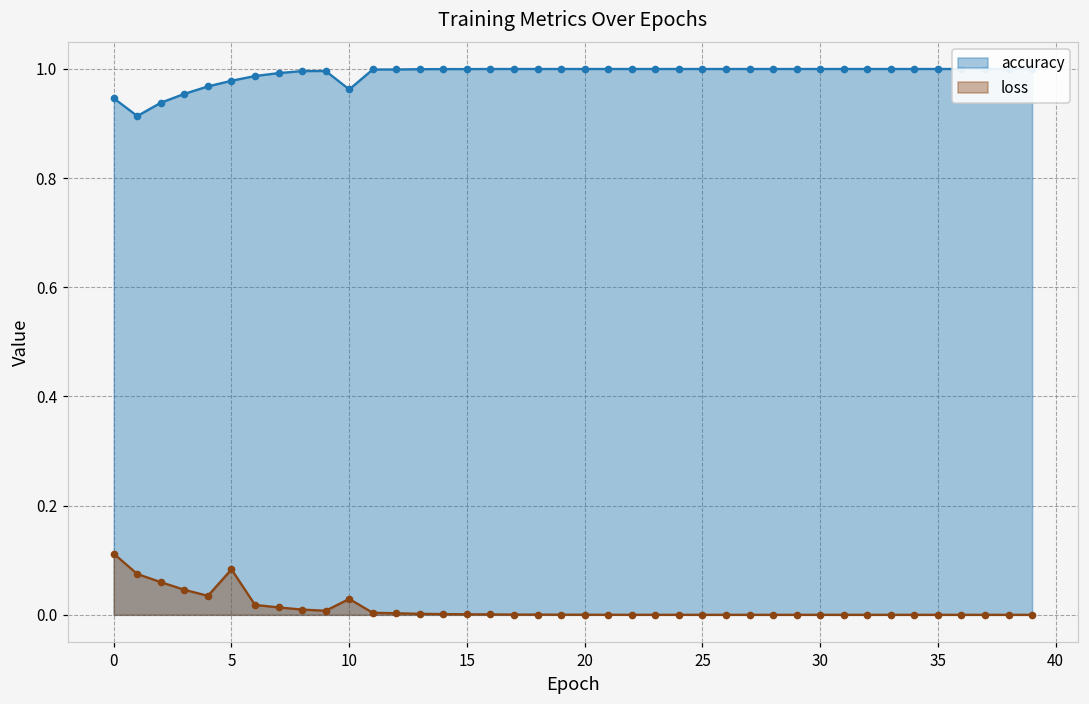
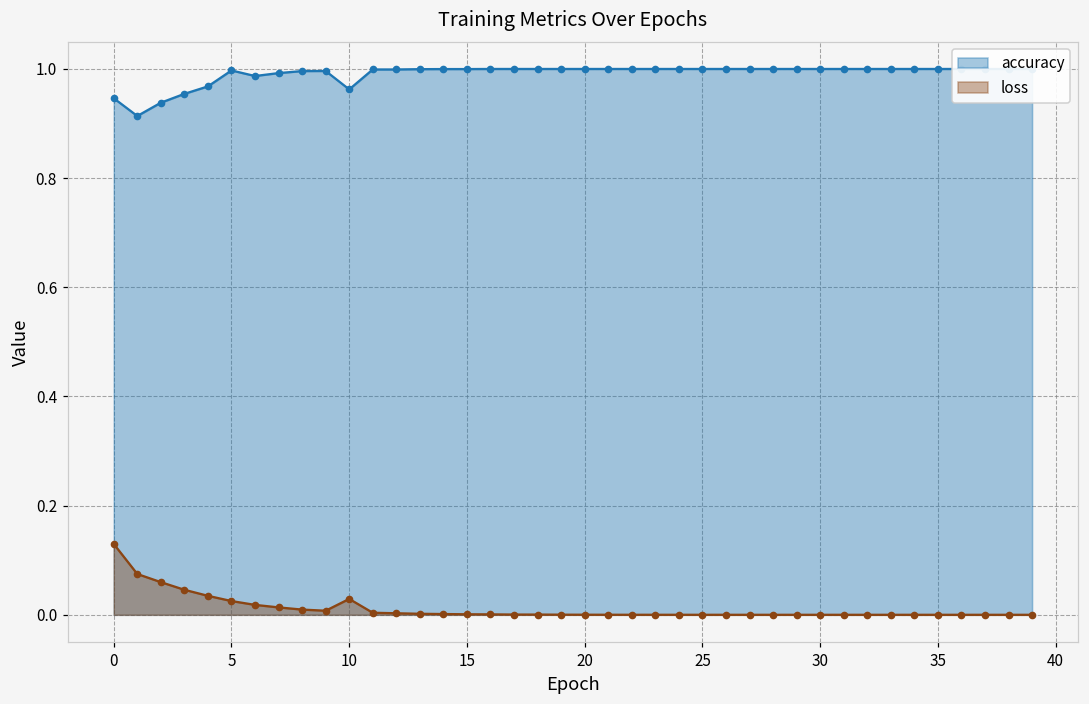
  {
    "accuracy": {
      "0": 0.95,
-     "5": 0.98,
+     "5": 1.00,
      "10": 0.96,
      "15": 1.00,
      "20": 1.00,
      "25": 1.00,
      "30": 1.00,
      "35": 1.00
    },
    "loss": {
-     "0": 0.11,
-     "5": 0.08,
+     "0": 0.13,
+     "5": 0.03,
      "10": 0.03,
      "15": 0.00,
      "20": 0.00,
      "25": 0.00,
      "30": 0.00,
      "35": 0.00
    }
  }
